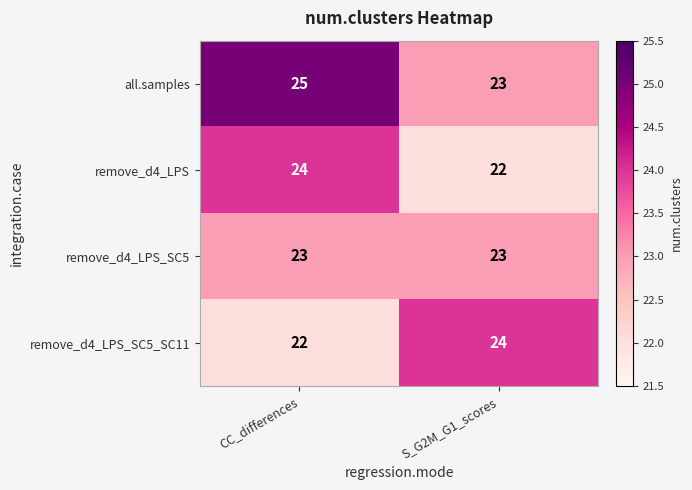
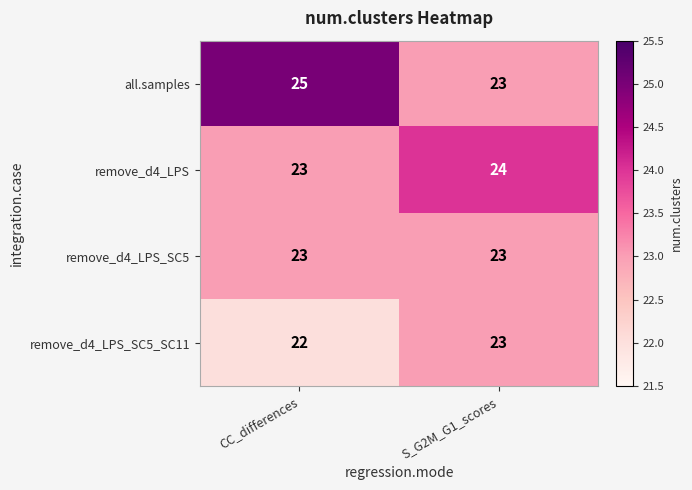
  {
    "all.samples": {
      "CC_differences": 25,
      "S_G2M_G1_scores": 23
    },
    "remove_d4_LPS": {
-     "CC_differences": 24,
-     "S_G2M_G1_scores": 22
+     "CC_differences": 23,
+     "S_G2M_G1_scores": 24
    },
    "remove_d4_LPS_SC5": {
      "CC_differences": 23,
      "S_G2M_G1_scores": 23
    },
    "remove_d4_LPS_SC5_SC11": {
      "CC_differences": 22,
-     "S_G2M_G1_scores": 24
+     "S_G2M_G1_scores": 23
    }
  }
